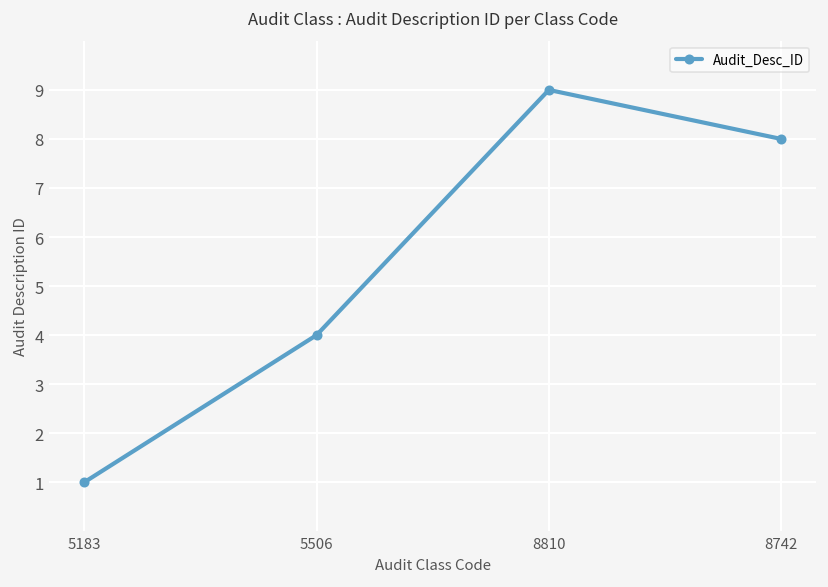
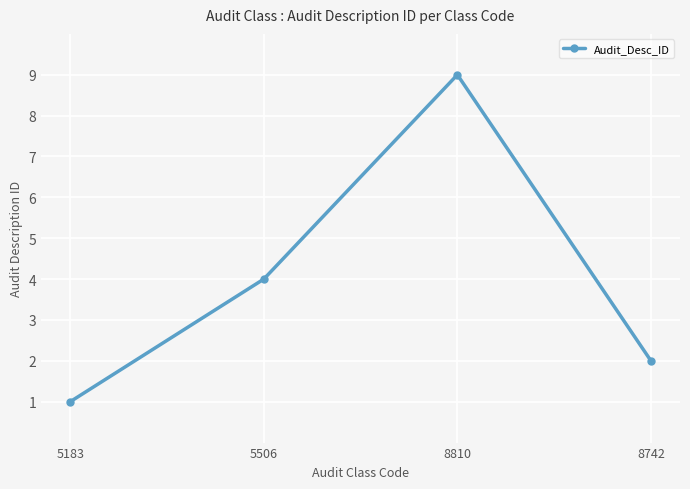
  {
    "5183": 1,
    "5506": 4,
    "8810": 9,
-   "8742": 8
+   "8742": 2
  }
